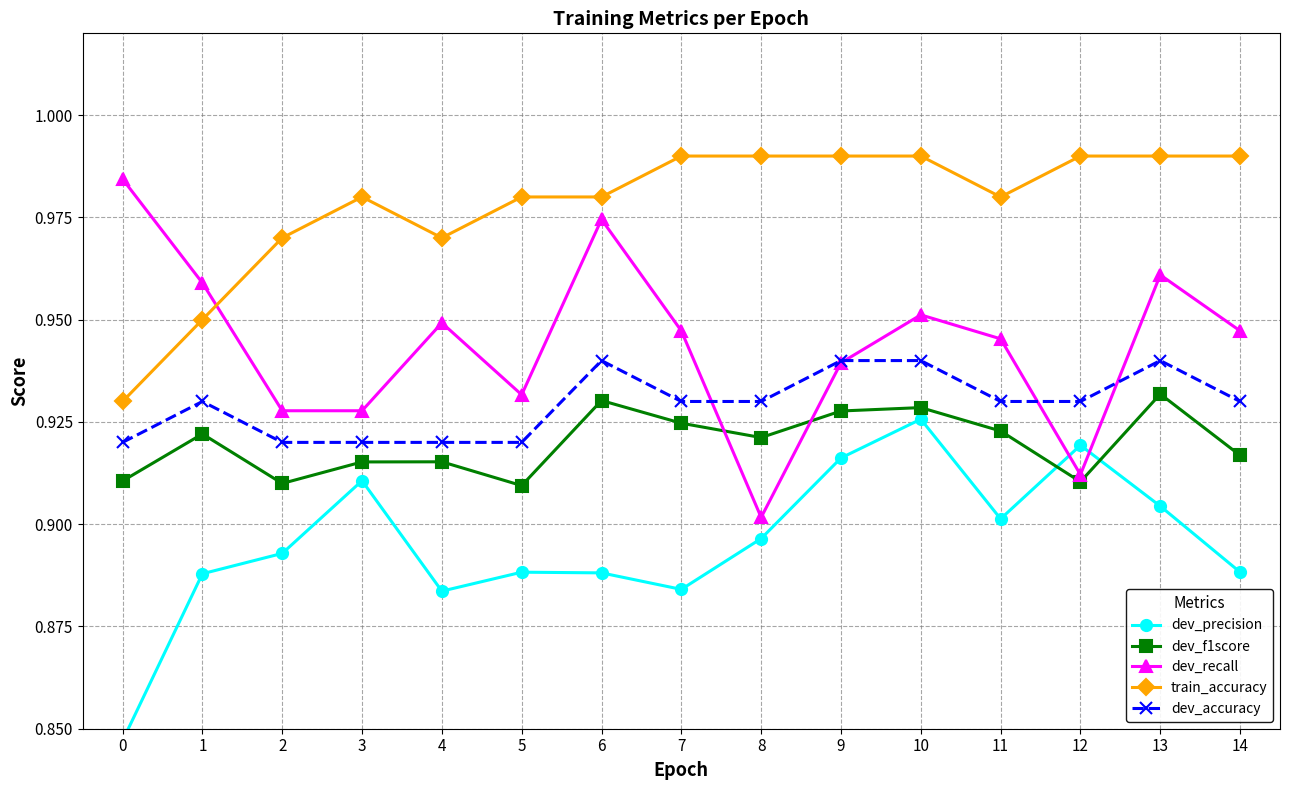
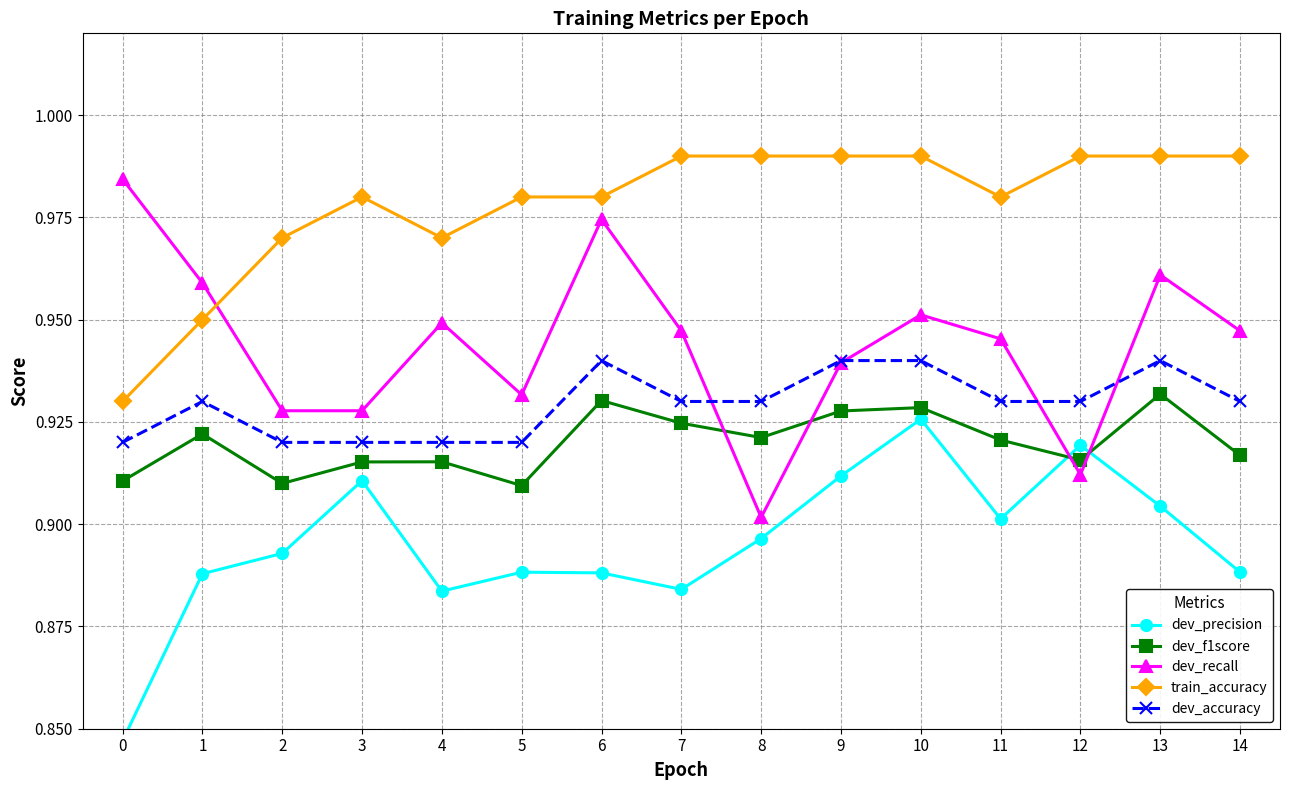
  {
    "dev_precision": {
      "1": 0.888,
      "2": 0.893,
      "3": 0.911,
      "4": 0.884,
      "5": 0.888,
      "6": 0.888,
      "7": 0.884,
      "8": 0.896,
-     "9": 0.916,
+     "9": 0.912,
      "10": 0.926,
      "11": 0.901,
      "12": 0.919,
      "13": 0.904,
      "14": 0.888
    },
    "dev_f1score": {
      "0": 0.911,
      "1": 0.922,
      "2": 0.910,
      "3": 0.915,
      "4": 0.915,
      "5": 0.909,
      "6": 0.930,
      "7": 0.925,
      "8": 0.921,
      "9": 0.928,
      "10": 0.929,
-     "11": 0.923,
-     "12": 0.910,
+     "11": 0.921,
+     "12": 0.916,
      "13": 0.932,
      "14": 0.917
    },
    "dev_recall": {
      "0": 0.984,
      "1": 0.959,
      "2": 0.928,
      "3": 0.928,
      "4": 0.949,
      "5": 0.932,
      "6": 0.975,
      "7": 0.947,
      "8": 0.902,
      "10": 0.951,
      "11": 0.945,
      "12": 0.912,
      "13": 0.961,
      "14": 0.947
    },
    "train_accuracy": {
      "0": 0.930,
      "1": 0.950,
      "2": 0.970,
      "3": 0.980,
      "4": 0.970,
      "5": 0.980,
      "6": 0.980,
      "7": 0.990,
      "8": 0.990,
      "9": 0.990,
      "10": 0.990,
      "11": 0.980,
      "12": 0.990,
      "13": 0.990,
      "14": 0.990
    },
    "dev_accuracy": {
      "0": 0.920,
      "1": 0.930,
      "2": 0.920,
      "3": 0.920,
      "4": 0.920,
      "5": 0.920,
      "6": 0.940,
      "7": 0.930,
      "8": 0.930,
      "10": 0.940,
      "11": 0.930,
      "12": 0.930,
      "13": 0.940,
      "14": 0.930
    }
  }
